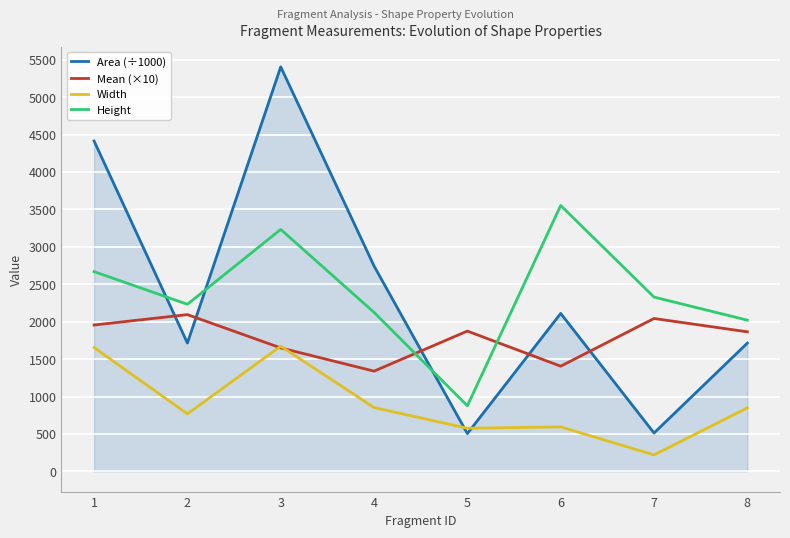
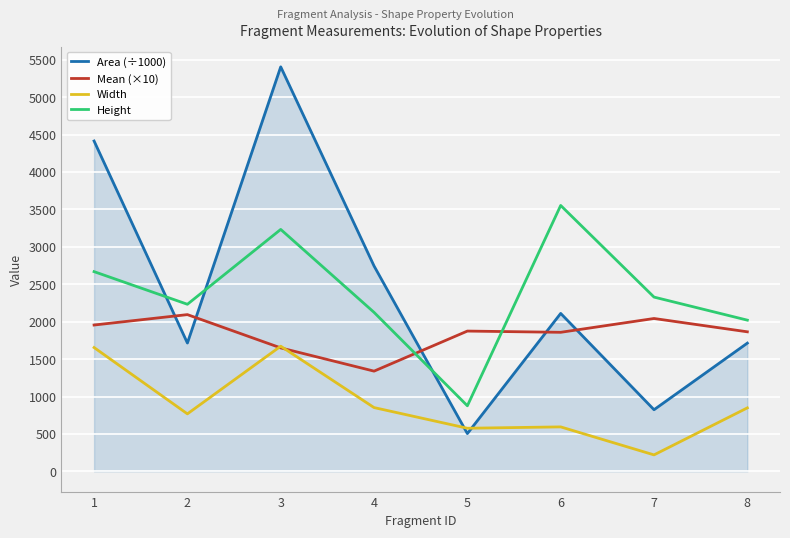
  {
    "Area (÷1000)": {
      "1": 4400,
      "2": 1700,
      "3": 5400,
      "4": 2700,
      "5": 500,
      "6": 2100,
-     "7": 500,
+     "7": 800,
      "8": 1700
    },
    "Mean (×10)": {
      "1": 2000,
      "2": 2100,
      "4": 1300,
      "5": 1900,
-     "6": 1400,
+     "6": 1900,
      "7": 2000,
      "8": 1900
    },
    "Width": {
      "1": 1700,
      "2": 800,
      "4": 900,
      "5": 600,
      "6": 600,
      "7": 200,
      "8": 800
    },
    "Height": {
      "1": 2700,
      "2": 2200,
      "3": 3200,
      "4": 2100,
      "5": 900,
      "6": 3600,
      "7": 2300,
      "8": 2000
    }
  }
